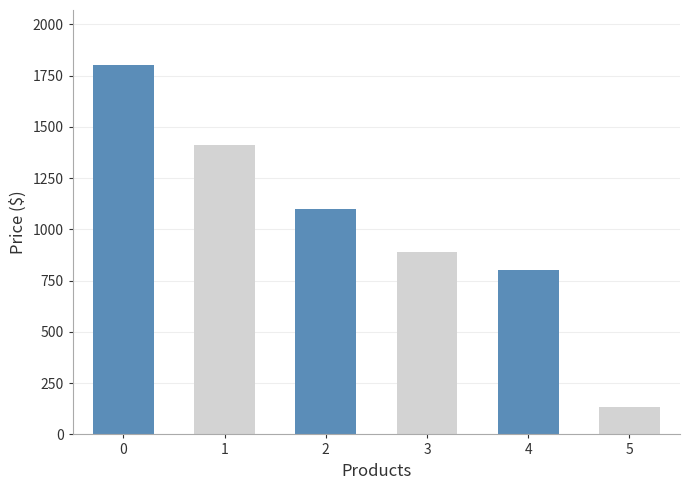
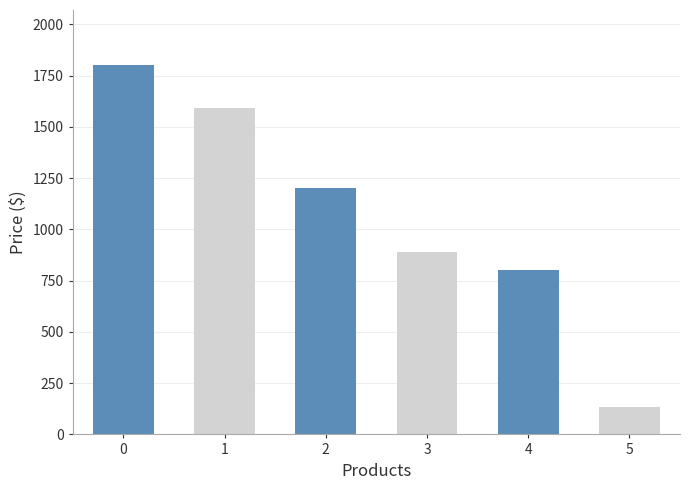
  {
    "0": 1800,
-   "1": 1410,
-   "2": 1100,
+   "1": 1590,
+   "2": 1200,
    "3": 890,
    "4": 800,
    "5": 130
  }
